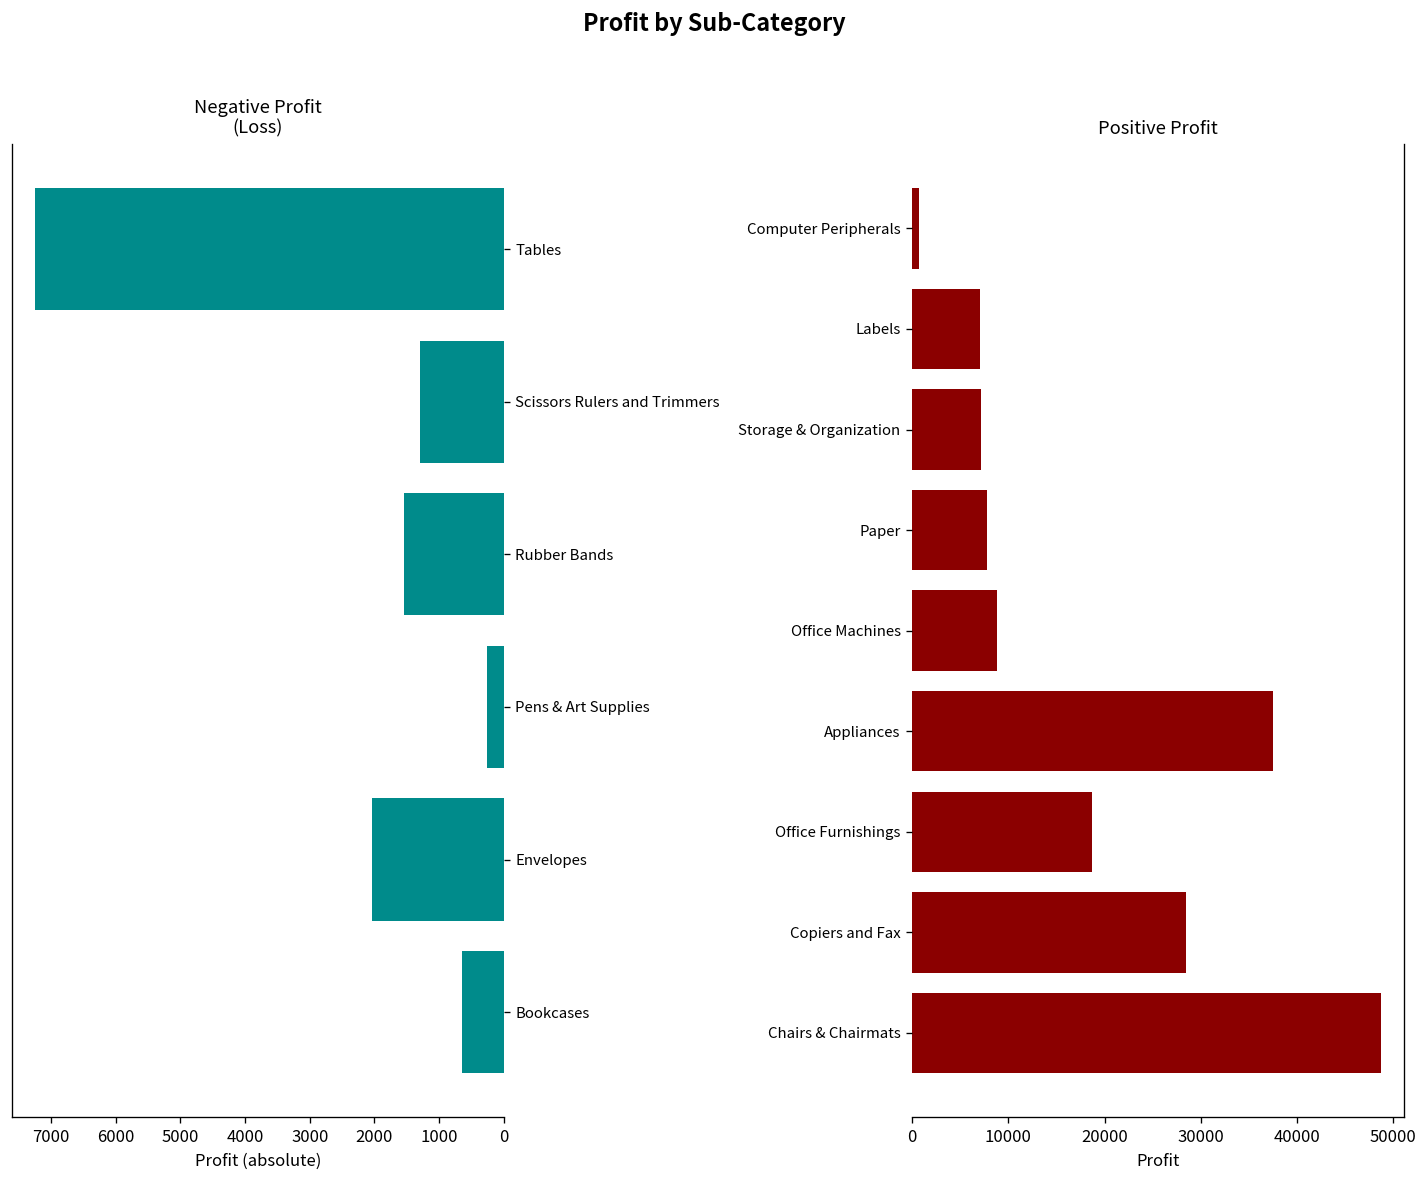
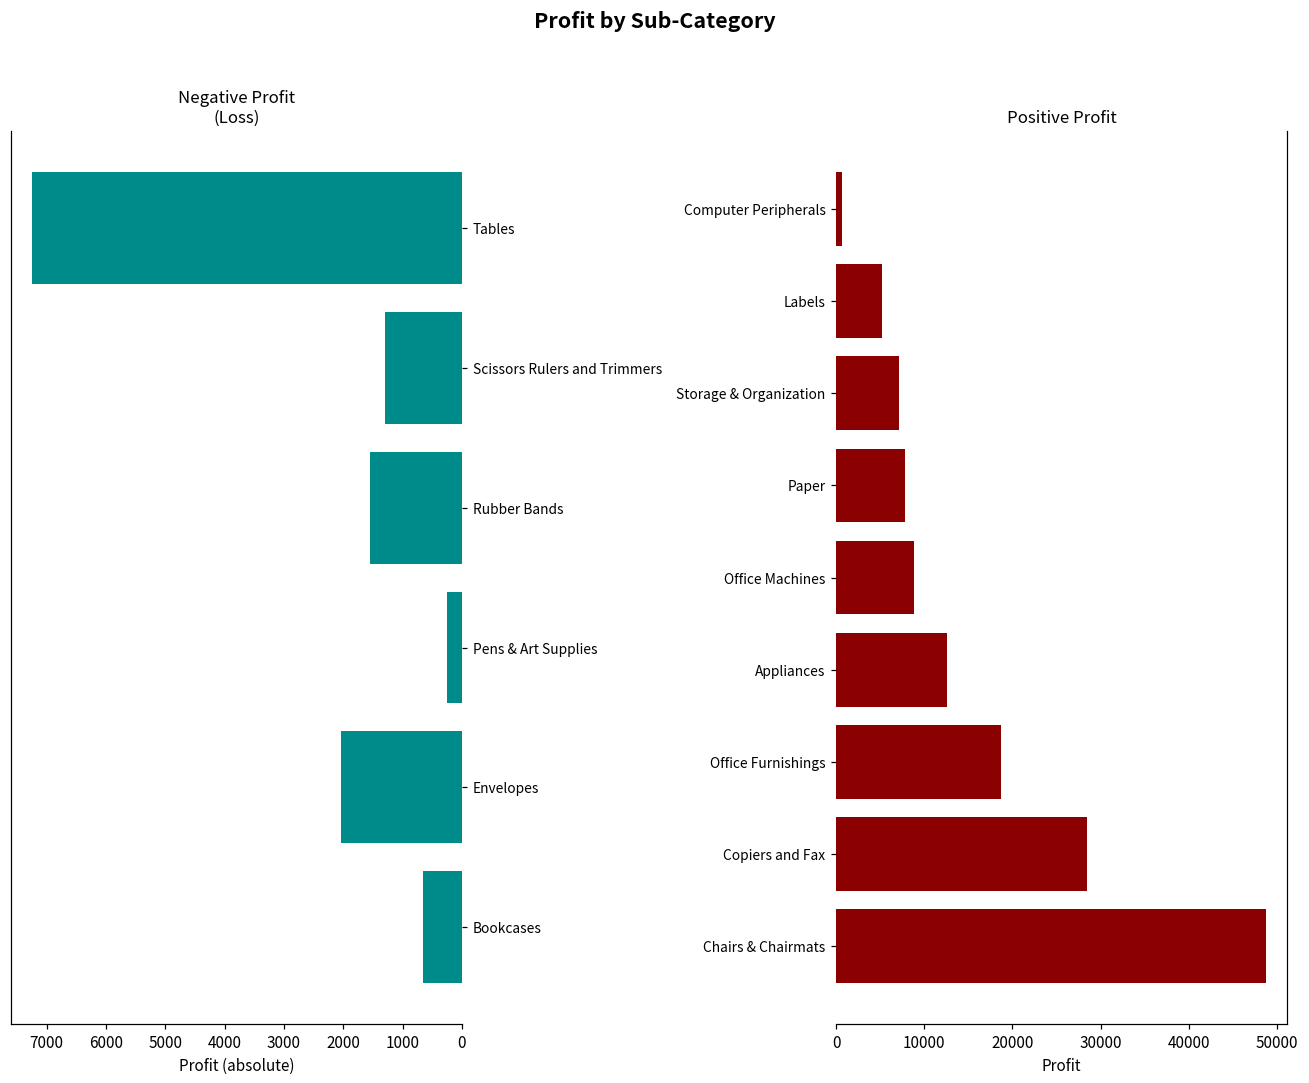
  {
    "Negative Profit (Loss)": {
      "Tables": 7200,
      "Scissors Rulers and Trimmers": 1300,
      "Rubber Bands": 1500,
      "Pens & Art Supplies": 300,
      "Envelopes": 2000,
      "Bookcases": 700
    },
    "Positive Profit": {
      "Computer Peripherals": 1000,
-     "Labels": 7000,
+     "Labels": 5000,
      "Storage & Organization": 7000,
      "Paper": 8000,
      "Office Machines": 9000,
-     "Appliances": 38000,
+     "Appliances": 13000,
      "Office Furnishings": 19000,
      "Copiers and Fax": 28000,
      "Chairs & Chairmats": 49000
    }
  }
